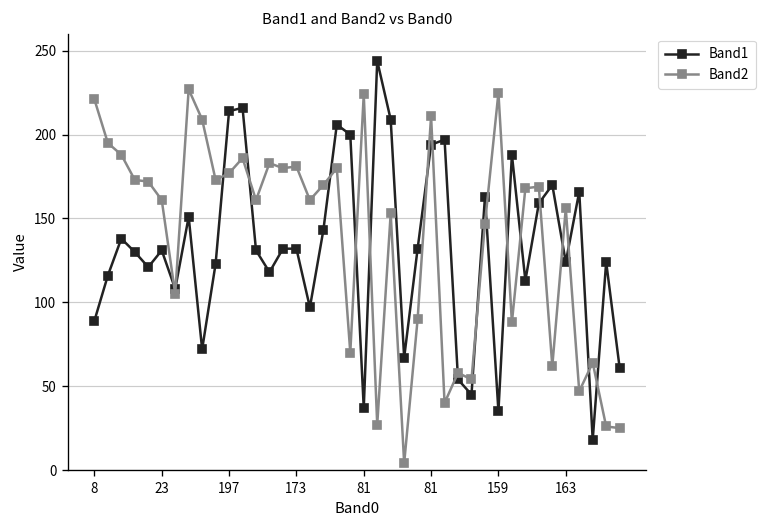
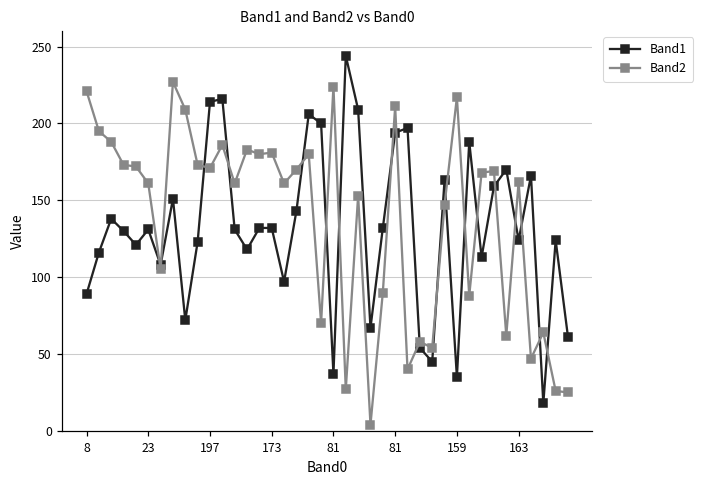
  {
    "Band1": {
      "197": 214,
      "173": 132,
      "159": 35,
      "163": 124
    },
    "Band2": {
-     "197": 177,
+     "197": 171,
      "173": 181,
-     "159": 225,
-     "163": 156
+     "159": 217,
+     "163": 162
    }
  }
